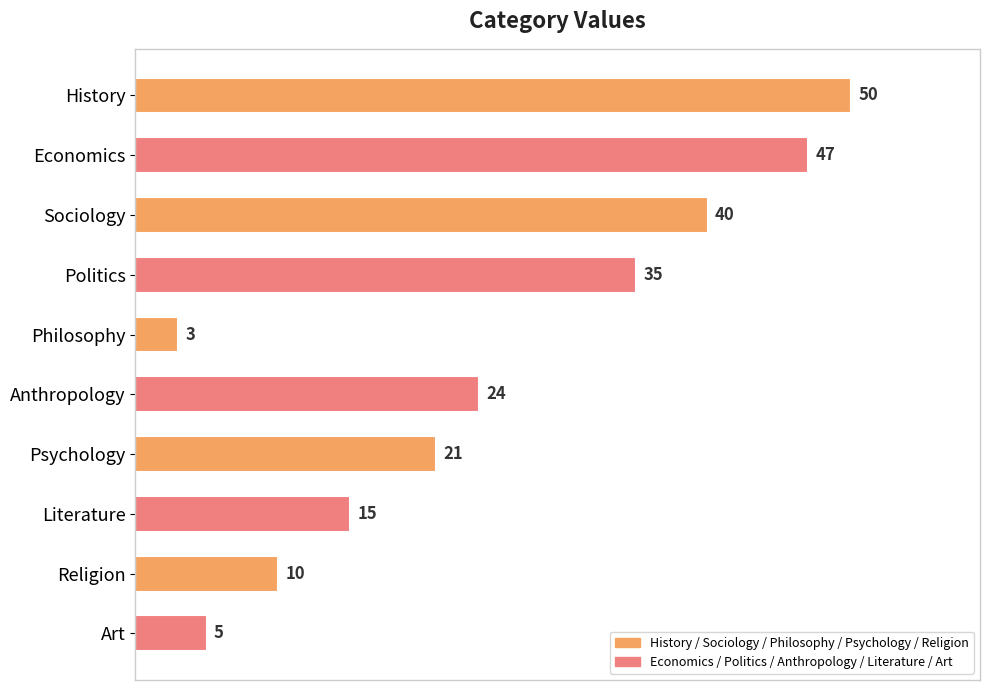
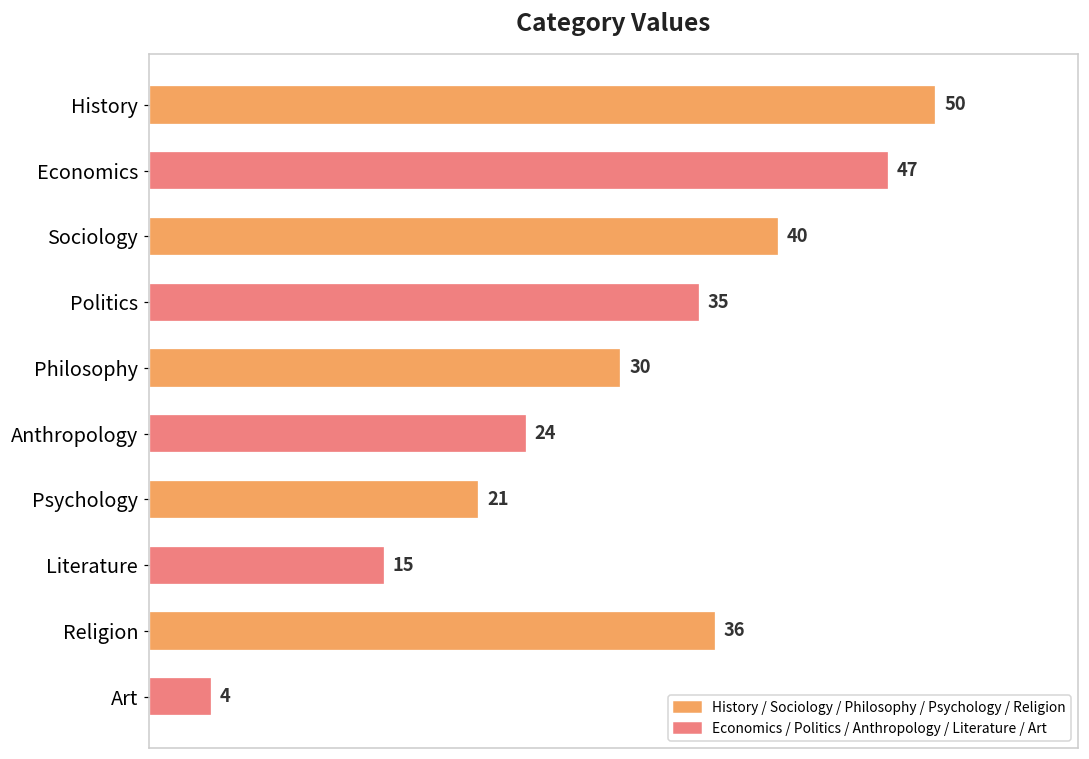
  {
    "History": 50,
    "Economics": 47,
    "Sociology": 40,
    "Politics": 35,
-   "Philosophy": 3,
+   "Philosophy": 30,
    "Anthropology": 24,
    "Psychology": 21,
    "Literature": 15,
-   "Religion": 10,
-   "Art": 5
+   "Religion": 36,
+   "Art": 4
  }
